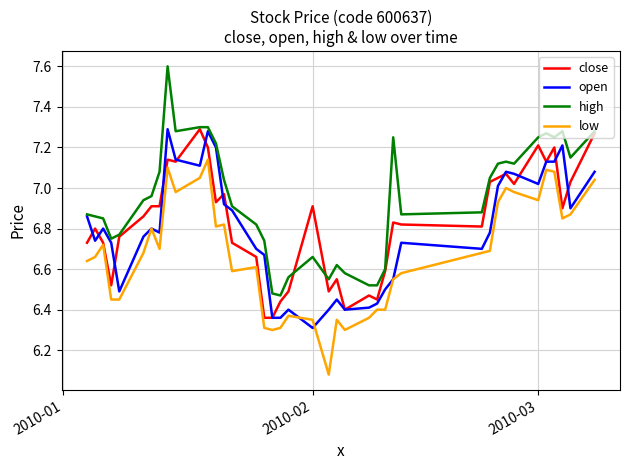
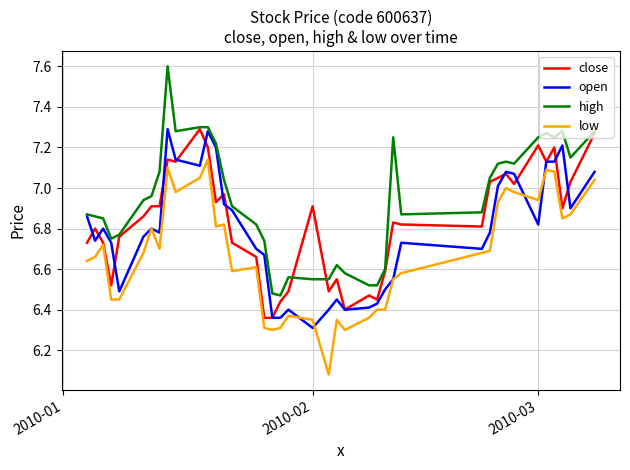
  {
    "close": {
      "2010-02": 6.91,
      "2010-03": 7.21
    },
    "open": {
      "2010-02": 6.31,
-     "2010-03": 7.02
+     "2010-03": 6.82
    },
    "high": {
-     "2010-02": 6.66,
+     "2010-02": 6.55,
      "2010-03": 7.25
    },
    "low": {
      "2010-02": 6.35,
      "2010-03": 6.94
    }
  }
